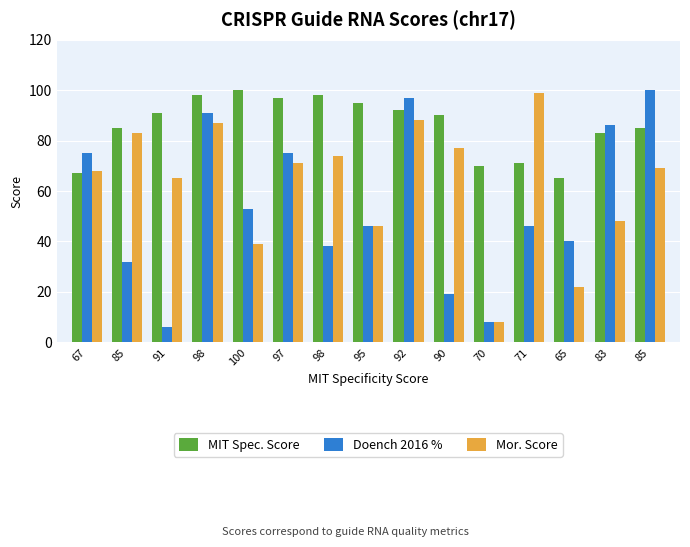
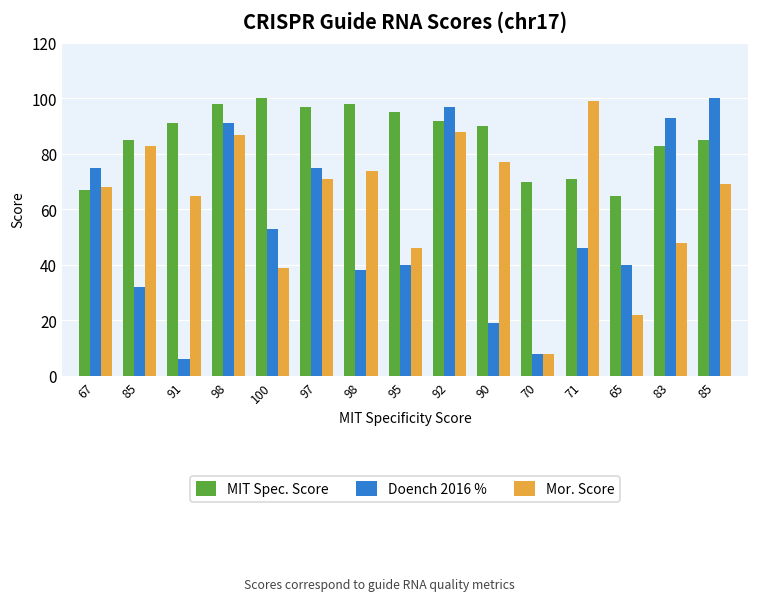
  {
    "MIT Spec. Score": {
      "67": 67,
      "91": 91,
      "100": 100,
      "97": 97,
      "95": 95,
      "92": 92,
      "90": 90,
      "70": 70,
      "71": 71,
      "65": 65,
      "83": 83
    },
    "Doench 2016 %": {
      "67": 75,
      "91": 6,
      "100": 53,
      "97": 75,
-     "95": 46,
+     "95": 40,
      "92": 97,
      "90": 19,
      "70": 8,
      "71": 46,
      "65": 40,
-     "83": 86
+     "83": 93
    },
    "Mor. Score": {
      "67": 68,
      "91": 65,
      "100": 39,
      "97": 71,
      "95": 46,
      "92": 88,
      "90": 77,
      "70": 8,
      "71": 99,
      "65": 22,
      "83": 48
    }
  }
